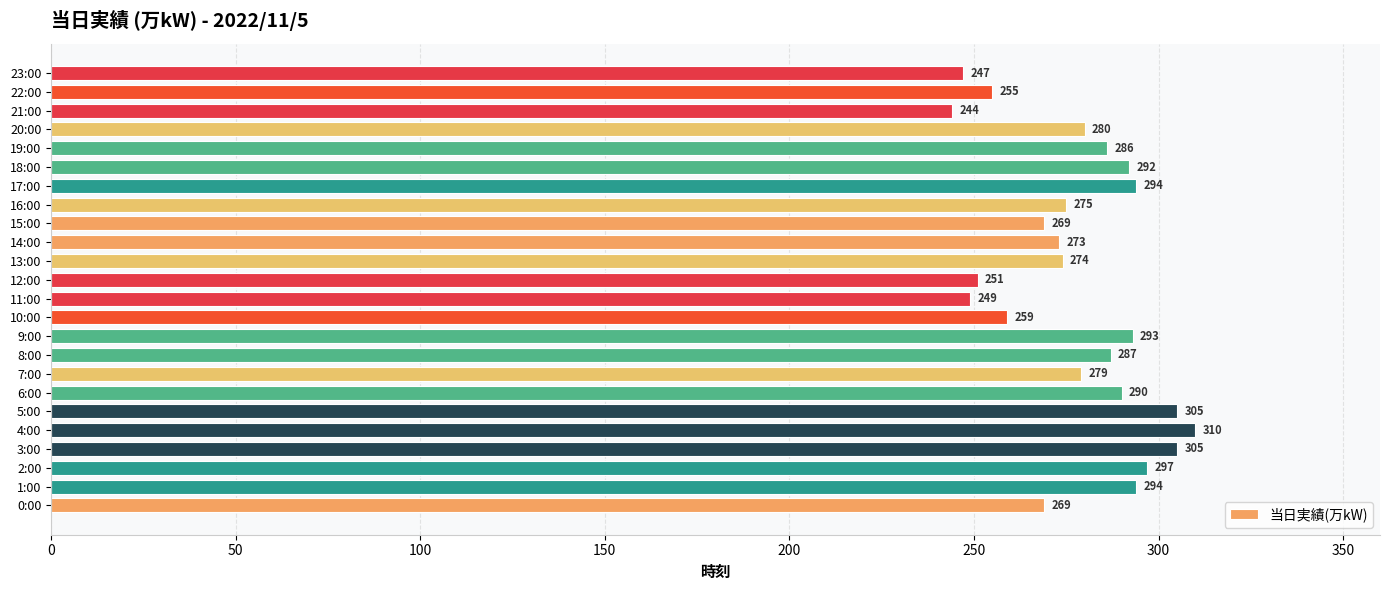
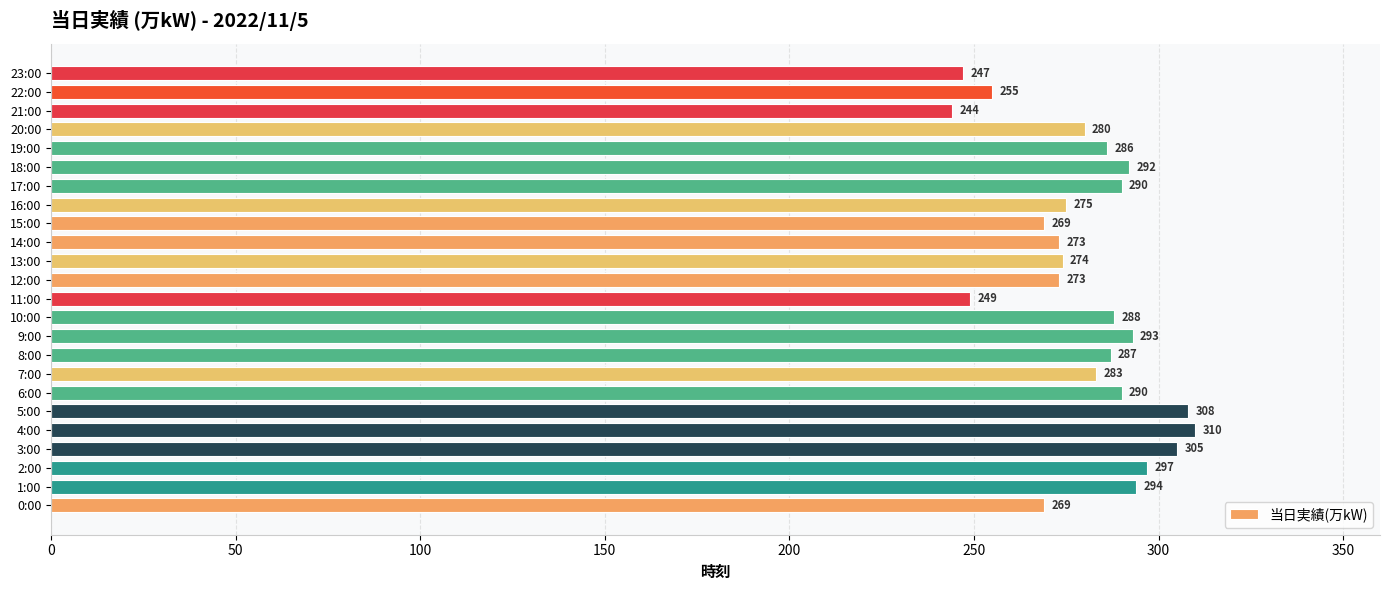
  {
    "23:00": 247,
    "22:00": 255,
    "21:00": 244,
    "20:00": 280,
    "19:00": 286,
    "18:00": 292,
-   "17:00": 294,
+   "17:00": 290,
    "16:00": 275,
    "15:00": 269,
    "14:00": 273,
    "13:00": 274,
-   "12:00": 251,
+   "12:00": 273,
    "11:00": 249,
-   "10:00": 259,
+   "10:00": 288,
    "9:00": 293,
    "8:00": 287,
-   "7:00": 279,
+   "7:00": 283,
    "6:00": 290,
-   "5:00": 305,
+   "5:00": 308,
    "4:00": 310,
    "3:00": 305,
    "2:00": 297,
    "1:00": 294,
    "0:00": 269
  }
